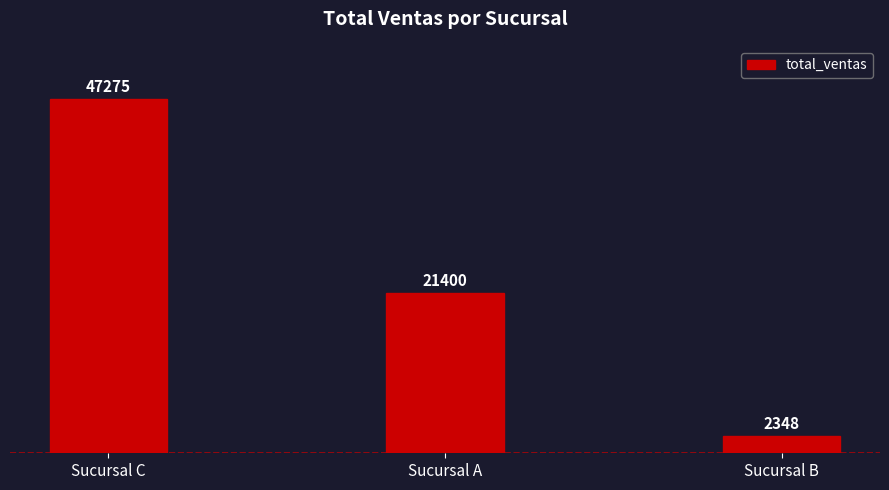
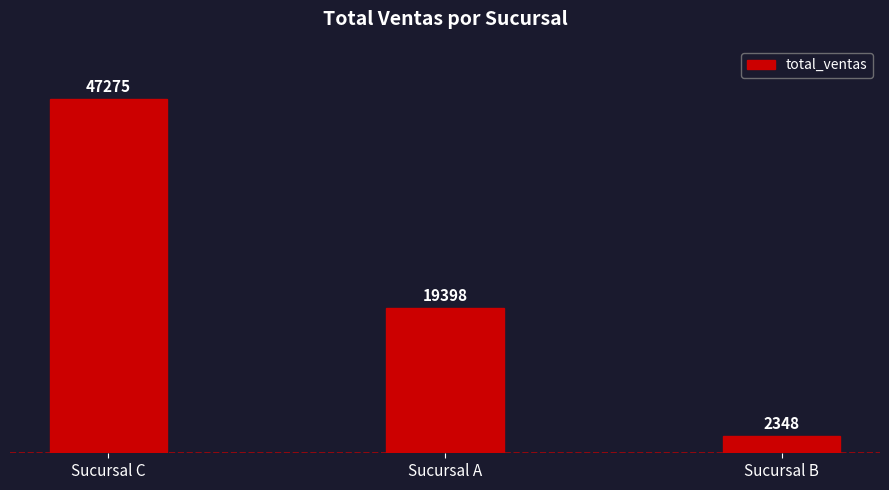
  {
    "Sucursal C": 47275,
-   "Sucursal A": 21400,
+   "Sucursal A": 19398,
    "Sucursal B": 2348
  }
